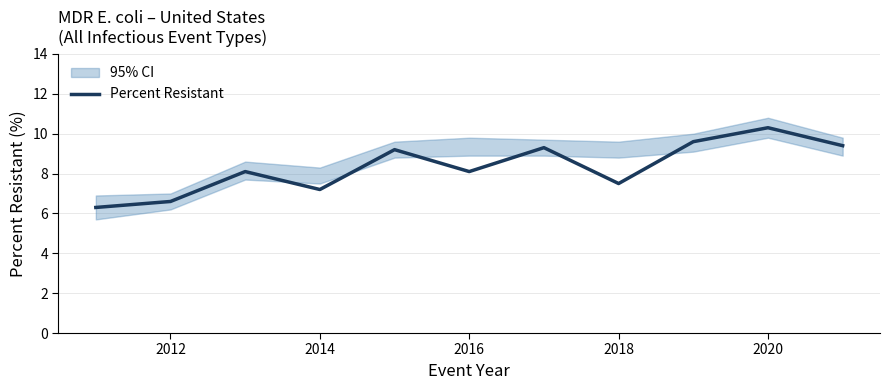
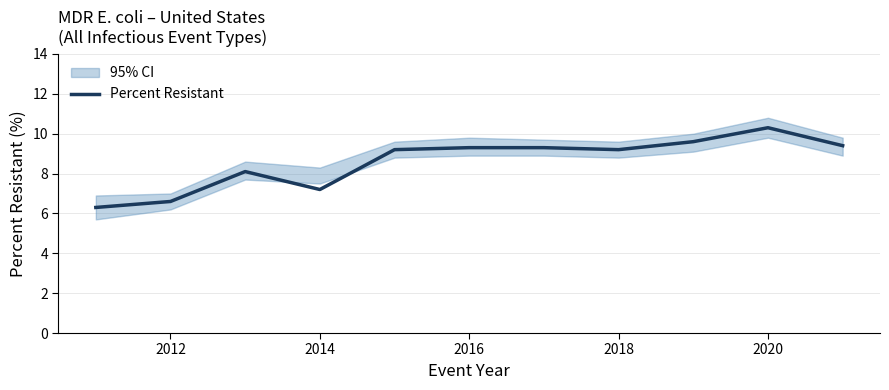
  {
    "Percent Resistant": {
      "2012": 6.6,
      "2014": 7.2,
-     "2016": 8.1,
-     "2018": 7.5,
+     "2016": 9.3,
+     "2018": 9.2,
      "2020": 10.3
    }
  }
